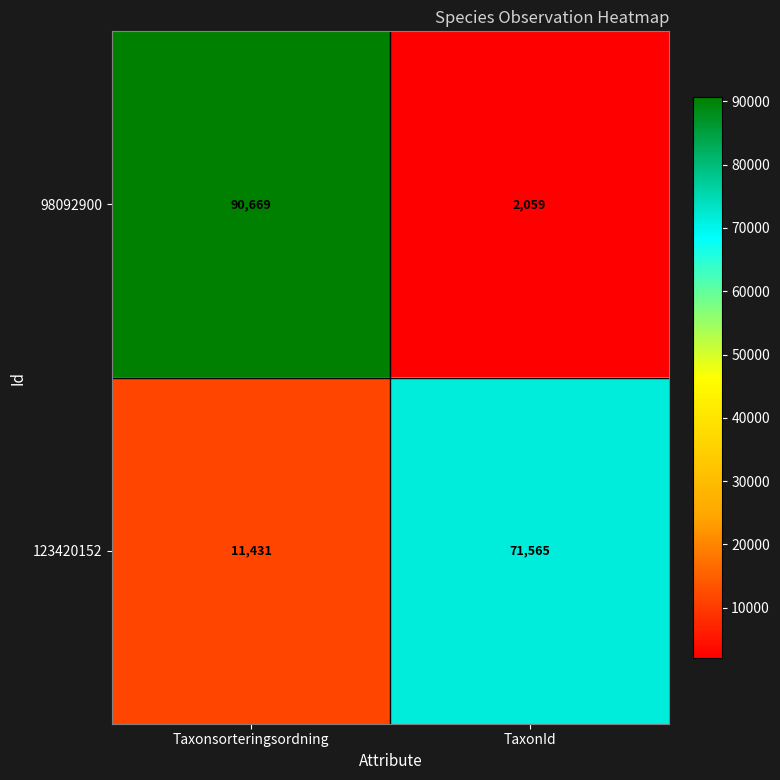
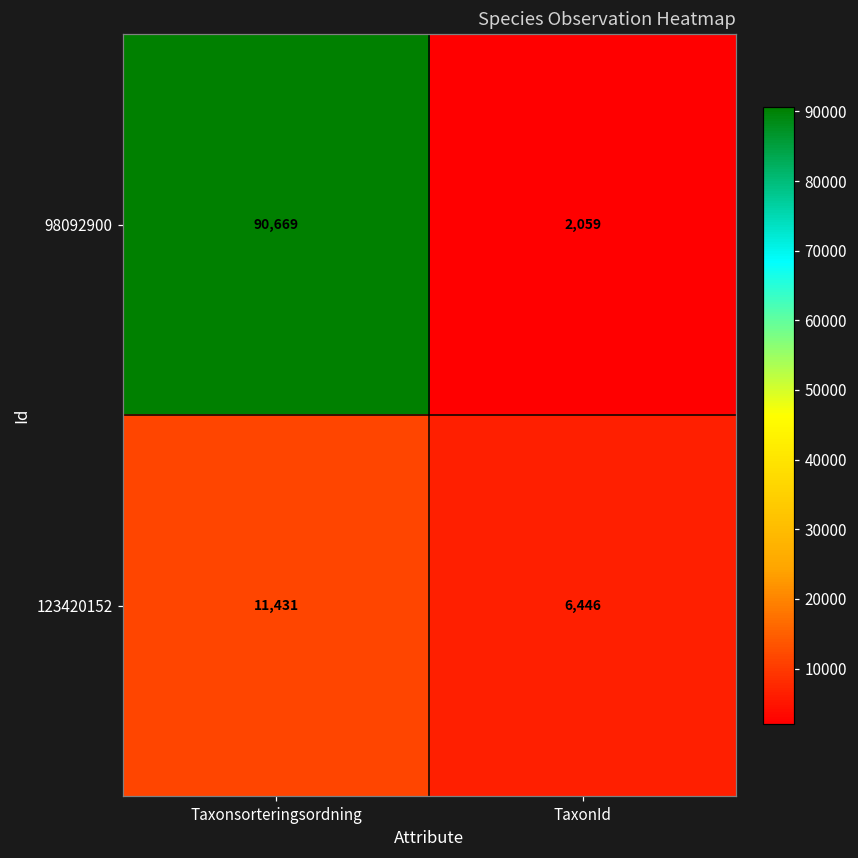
  {
    "98092900": {
      "Taxonsorteringsordning": "90,669",
      "TaxonId": "2,059"
    },
    "123420152": {
      "Taxonsorteringsordning": "11,431",
-     "TaxonId": "71,565"
+     "TaxonId": "6,446"
    }
  }
